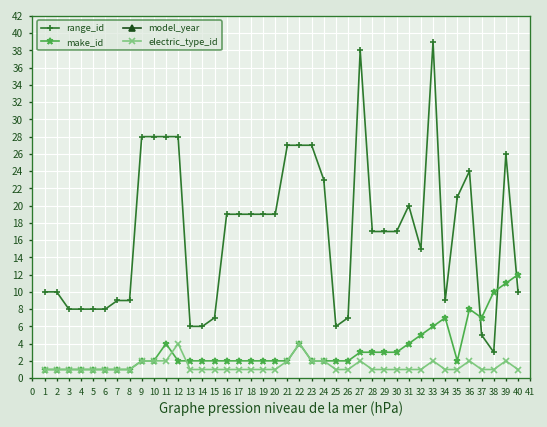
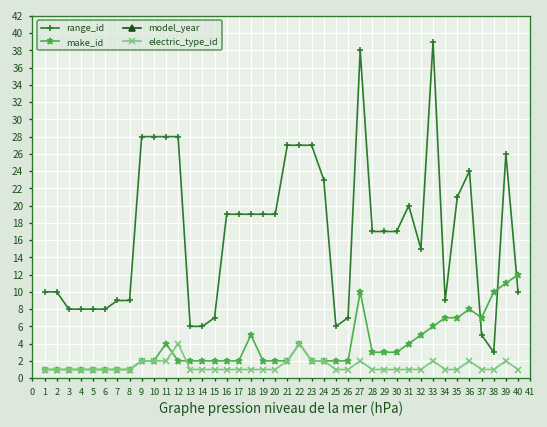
  {
    "make_id": {
      "11": 4,
      "12": 2,
      "13": 2,
      "14": 2,
      "15": 2,
      "16": 2,
      "17": 2,
-     "18": 2,
+     "18": 5,
      "19": 2,
      "20": 2,
      "25": 2,
      "26": 2,
-     "27": 3,
+     "27": 10,
      "28": 3,
      "29": 3,
      "30": 3,
      "31": 4,
      "32": 5,
      "33": 6,
      "34": 7,
-     "35": 2,
+     "35": 7,
      "36": 8,
      "37": 7,
      "38": 10,
      "39": 11,
      "40": 12
    },
    "electric_type_id": {
      "11": 2,
      "12": 4,
      "13": 1,
      "14": 1,
      "15": 1,
      "16": 1,
      "17": 1,
      "18": 1,
      "19": 1,
      "20": 1,
      "25": 1,
      "26": 1,
      "27": 2,
      "28": 1,
      "29": 1,
      "30": 1,
      "31": 1,
      "32": 1,
      "33": 2,
      "34": 1,
      "35": 1,
      "36": 2,
      "37": 1,
      "38": 1,
      "39": 2,
      "40": 1
    }
  }
